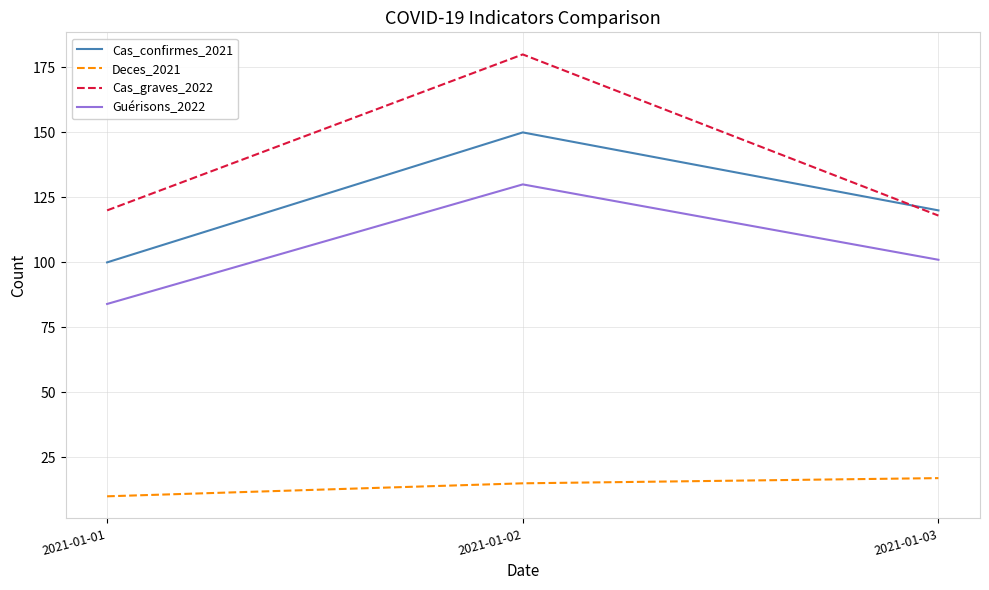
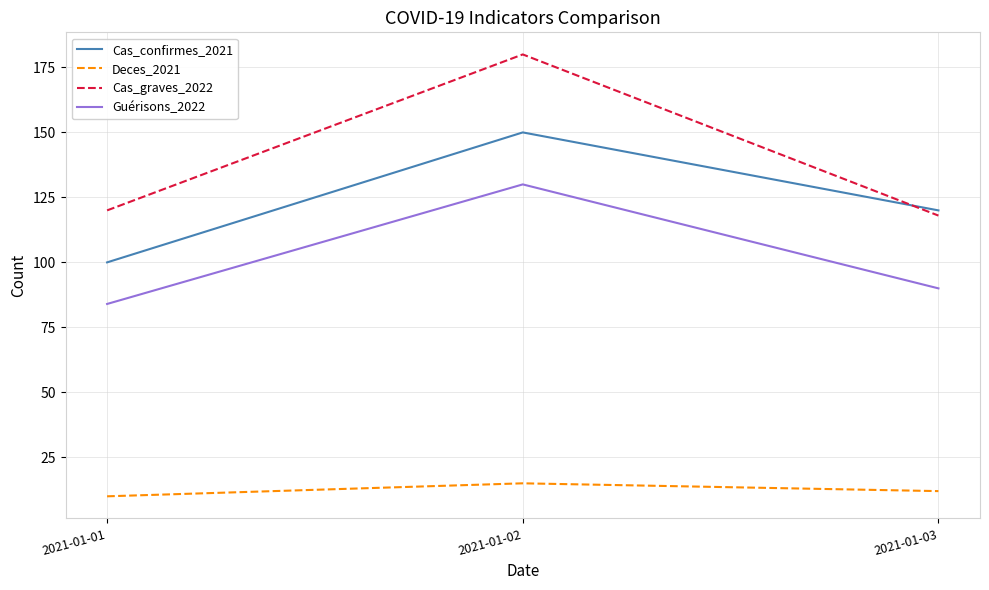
  {
    "Cas_confirmes_2021": {
      "2021-01-01": 100,
      "2021-01-02": 150,
      "2021-01-03": 120
    },
    "Deces_2021": {
      "2021-01-01": 10,
      "2021-01-02": 15,
-     "2021-01-03": 17
+     "2021-01-03": 12
    },
    "Cas_graves_2022": {
      "2021-01-01": 120,
      "2021-01-02": 180,
      "2021-01-03": 118
    },
    "Guérisons_2022": {
      "2021-01-01": 84,
      "2021-01-02": 130,
-     "2021-01-03": 101
+     "2021-01-03": 90
    }
  }
